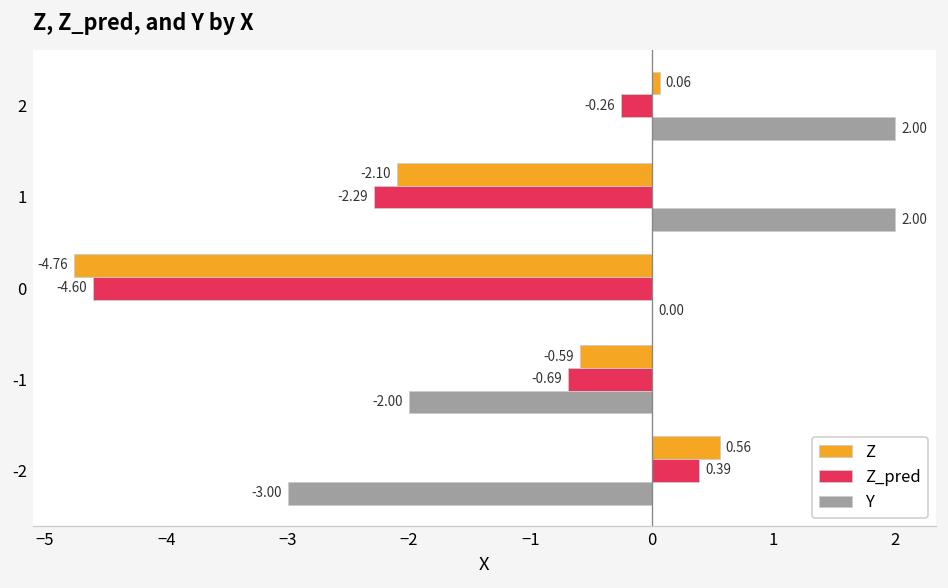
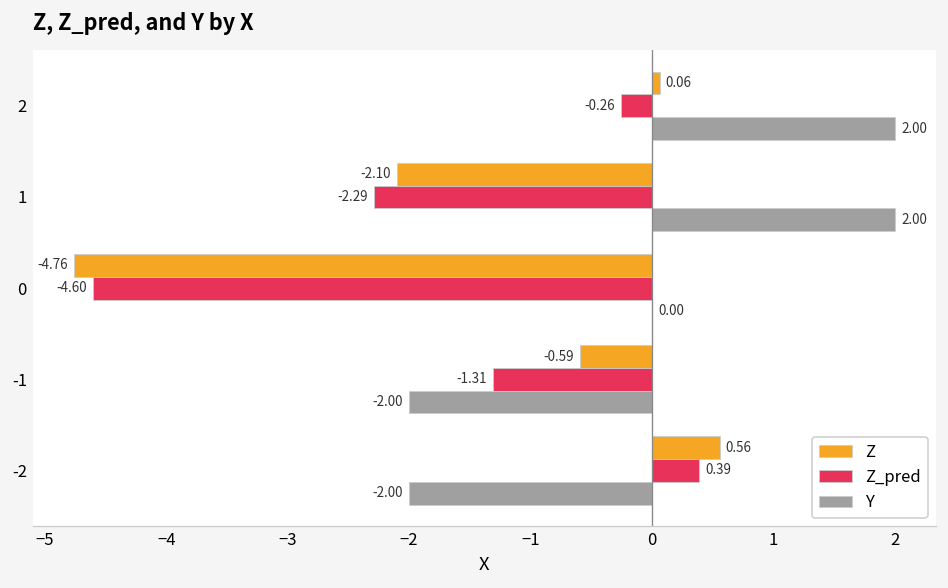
  {
    "Z": {
      "2": 0.06,
      "1": -2.10,
      "0": -4.76,
      "-1": -0.59,
      "-2": 0.56
    },
    "Z_pred": {
      "2": -0.26,
      "1": -2.29,
      "0": -4.60,
-     "-1": -0.69,
+     "-1": -1.31,
      "-2": 0.39
    },
    "Y": {
      "2": 2.00,
      "1": 2.00,
      "0": 0.00,
      "-1": -2.00,
-     "-2": -3.00
+     "-2": -2.00
    }
  }
